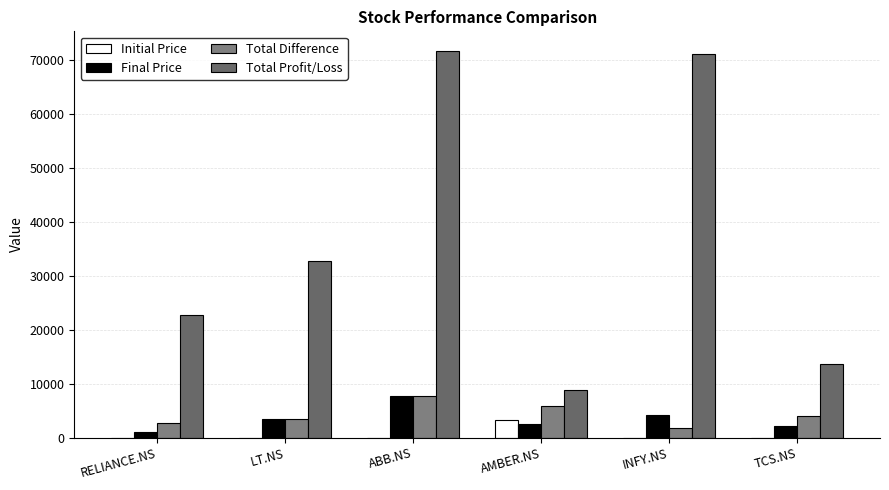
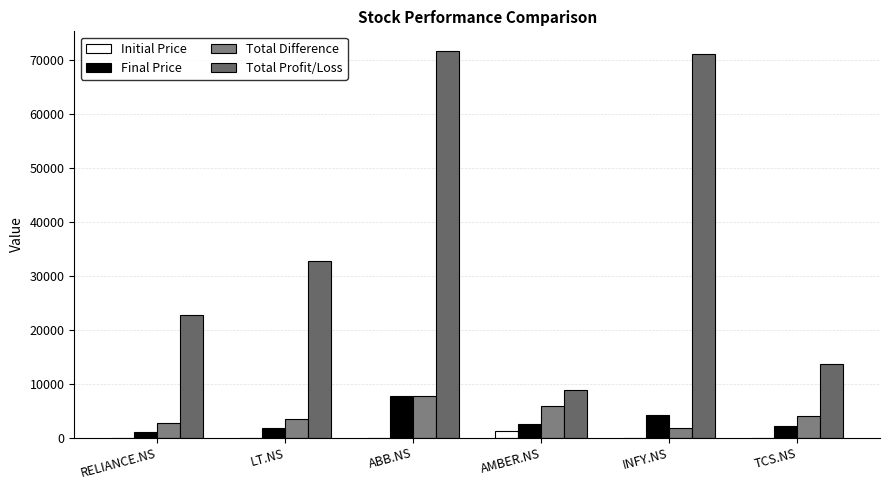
  {
    "Initial Price": {
-     "AMBER.NS": 3000
+     "AMBER.NS": 1000
    },
    "Final Price": {
      "RELIANCE.NS": 1000,
-     "LT.NS": 3000,
+     "LT.NS": 2000,
      "ABB.NS": 8000,
      "AMBER.NS": 3000,
      "INFY.NS": 4000,
      "TCS.NS": 2000
    }
  }
